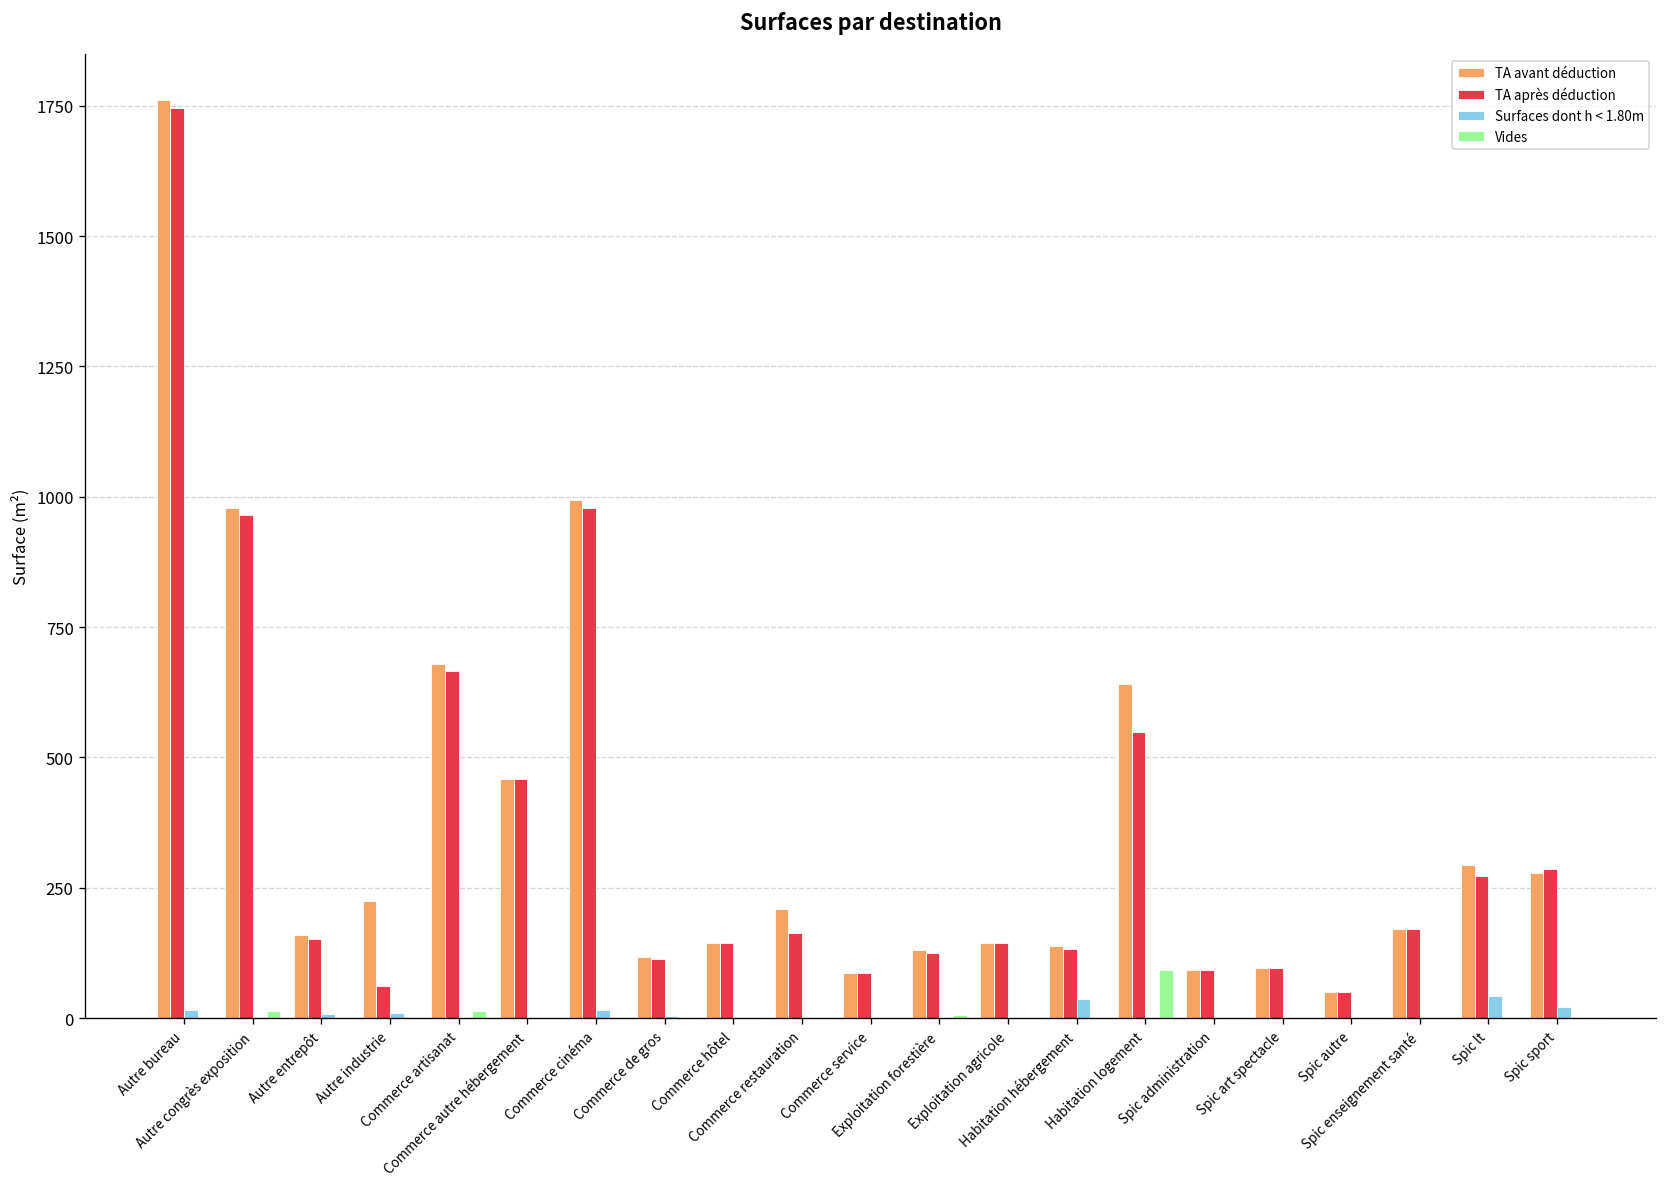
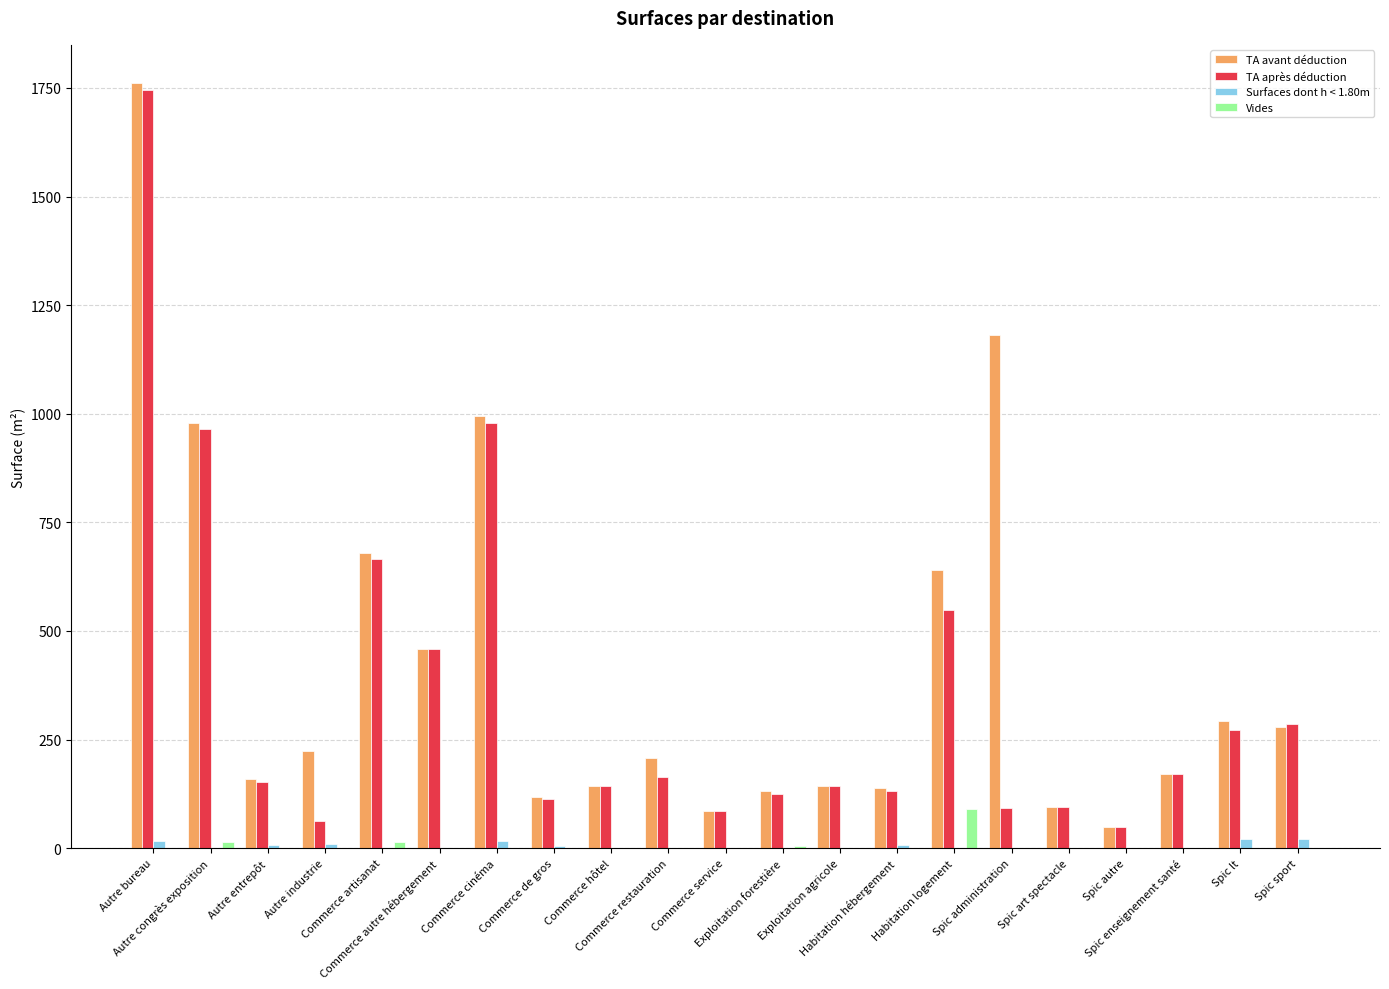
  {
    "TA avant déduction": {
      "Autre bureau": 1760,
      "Autre congrès exposition": 980,
      "Autre entrepôt": 160,
      "Autre industrie": 220,
      "Commerce artisanat": 680,
      "Commerce autre hébergement": 460,
      "Commerce cinéma": 990,
      "Commerce de gros": 120,
      "Commerce hôtel": 140,
      "Commerce restauration": 210,
      "Commerce service": 90,
      "Exploitation forestière": 130,
      "Exploitation agricole": 140,
      "Habitation hébergement": 140,
      "Habitation logement": 640,
-     "Spic administration": 90,
+     "Spic administration": 1180,
      "Spic art spectacle": 100,
      "Spic autre": 50,
      "Spic enseignement santé": 170,
      "Spic lt": 290,
      "Spic sport": 280
    },
    "TA après déduction": {
      "Autre bureau": 1750,
      "Autre congrès exposition": 970,
      "Autre entrepôt": 150,
      "Autre industrie": 60,
      "Commerce artisanat": 670,
      "Commerce autre hébergement": 460,
      "Commerce cinéma": 980,
      "Commerce de gros": 110,
      "Commerce hôtel": 140,
      "Commerce restauration": 160,
      "Commerce service": 90,
      "Exploitation forestière": 120,
      "Exploitation agricole": 140,
      "Habitation hébergement": 130,
      "Habitation logement": 550,
      "Spic administration": 90,
      "Spic art spectacle": 100,
      "Spic autre": 50,
      "Spic enseignement santé": 170,
      "Spic lt": 270,
      "Spic sport": 280
    },
    "Surfaces dont h < 1.80m": {
      "Autre bureau": 20,
      "Autre congrès exposition": 0,
      "Autre entrepôt": 10,
      "Autre industrie": 10,
      "Commerce artisanat": 0,
      "Commerce autre hébergement": 0,
      "Commerce cinéma": 20,
      "Commerce hôtel": 0,
      "Commerce restauration": 0,
      "Commerce service": 0,
      "Exploitation forestière": 0,
      "Exploitation agricole": 0,
-     "Habitation hébergement": 40,
+     "Habitation hébergement": 10,
      "Habitation logement": 0,
      "Spic administration": 0,
      "Spic art spectacle": 0,
      "Spic autre": 0,
      "Spic enseignement santé": 0,
-     "Spic lt": 40,
+     "Spic lt": 20,
      "Spic sport": 20
    },
    "Vides": {
      "Autre bureau": 0,
      "Autre congrès exposition": 10,
      "Autre entrepôt": 0,
      "Autre industrie": 0,
      "Commerce artisanat": 10,
      "Commerce autre hébergement": 0,
      "Commerce cinéma": 0,
      "Commerce de gros": 0,
      "Commerce hôtel": 0,
      "Commerce restauration": 0,
      "Commerce service": 0,
      "Exploitation forestière": 10,
      "Exploitation agricole": 0,
      "Habitation hébergement": 0,
      "Habitation logement": 90,
      "Spic administration": 0,
      "Spic art spectacle": 0,
      "Spic autre": 0,
      "Spic enseignement santé": 0,
      "Spic lt": 0,
      "Spic sport": 0
    }
  }
